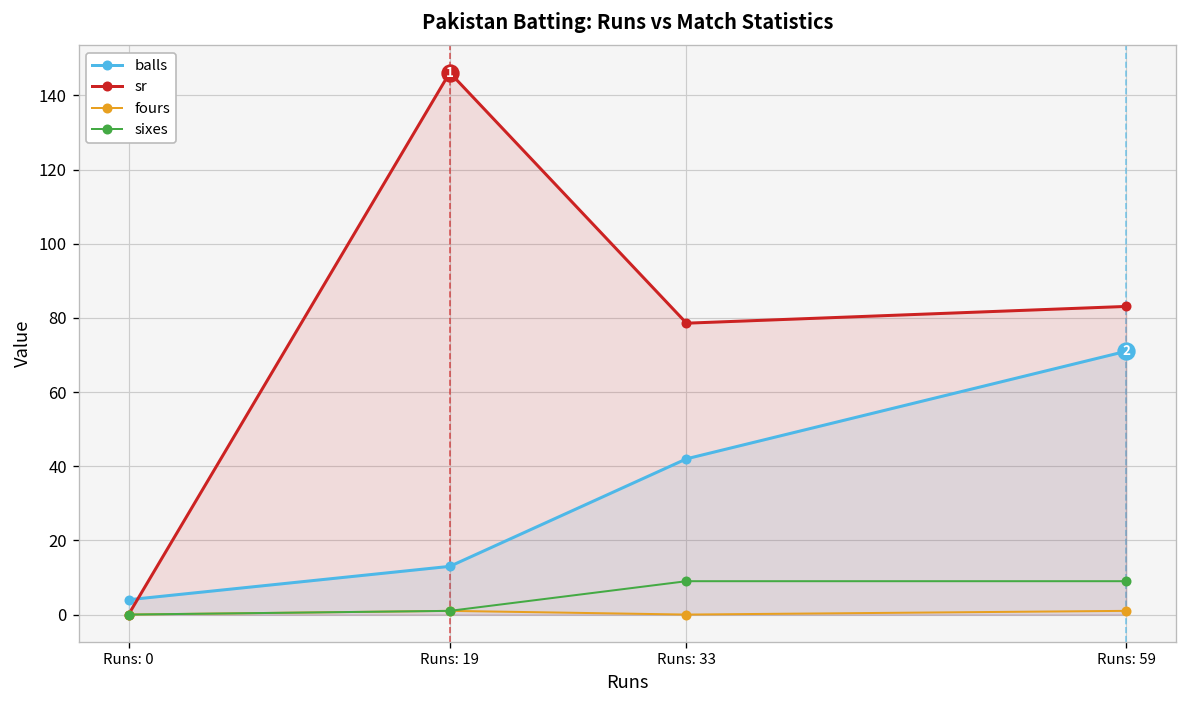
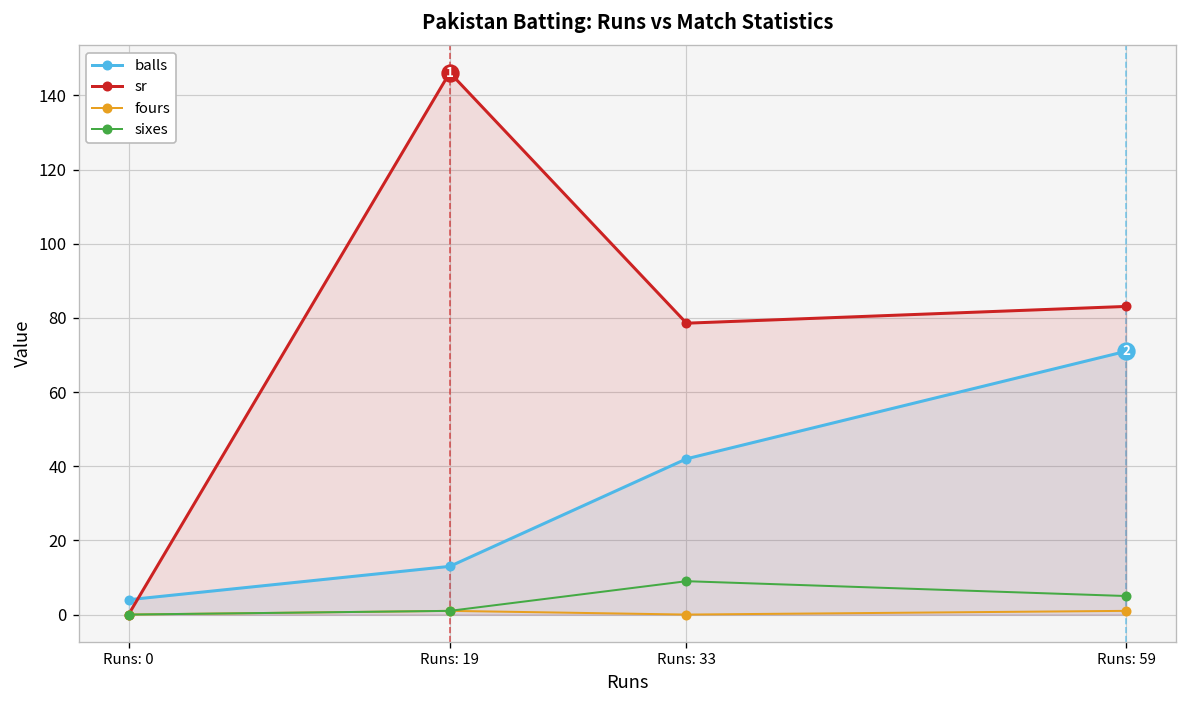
  {
    "fours": {
      "Runs: 33": 0,
      "Runs: 59": 1
    },
    "sixes": {
      "Runs: 33": 9,
-     "Runs: 59": 9
+     "Runs: 59": 5
    }
  }
